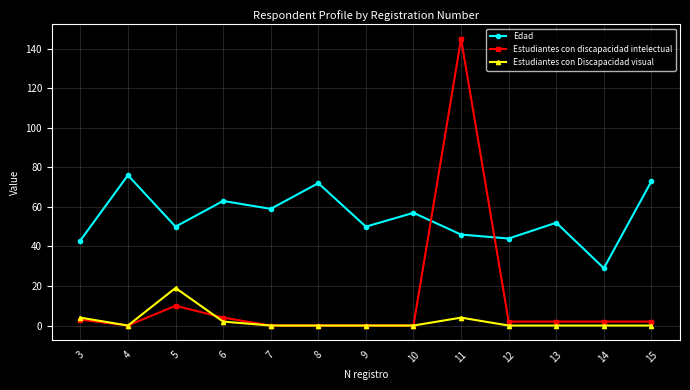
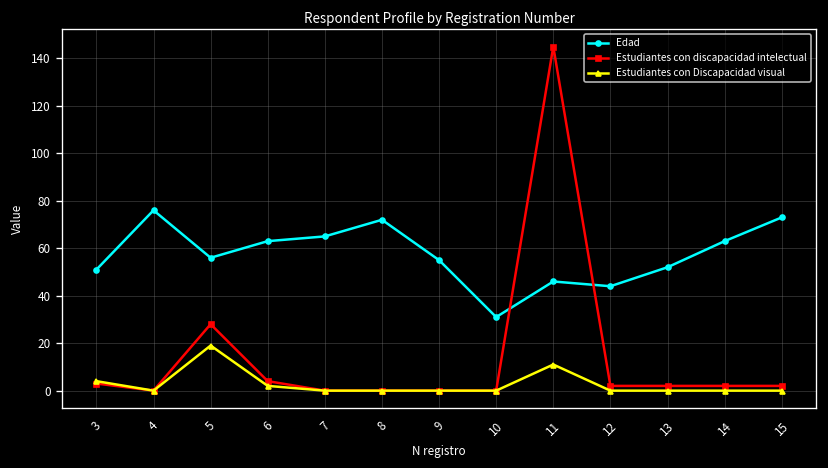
  {
    "Edad": {
-     "3": 43,
+     "3": 51,
      "4": 76,
-     "5": 50,
+     "5": 56,
      "6": 63,
-     "7": 59,
+     "7": 65,
      "8": 72,
-     "9": 50,
-     "10": 57,
+     "9": 55,
+     "10": 31,
      "11": 46,
      "12": 44,
      "13": 52,
-     "14": 29,
+     "14": 63,
      "15": 73
    },
    "Estudiantes con discapacidad intelectual": {
-     "5": 10,
+     "5": 28,
      "6": 4,
      "11": 145,
      "12": 2,
      "13": 2,
      "14": 2,
      "15": 2
    },
    "Estudiantes con Discapacidad visual": {
      "5": 19,
      "6": 2,
-     "11": 4,
+     "11": 11,
      "12": 0,
      "13": 0,
      "14": 0,
      "15": 0
    }
  }
